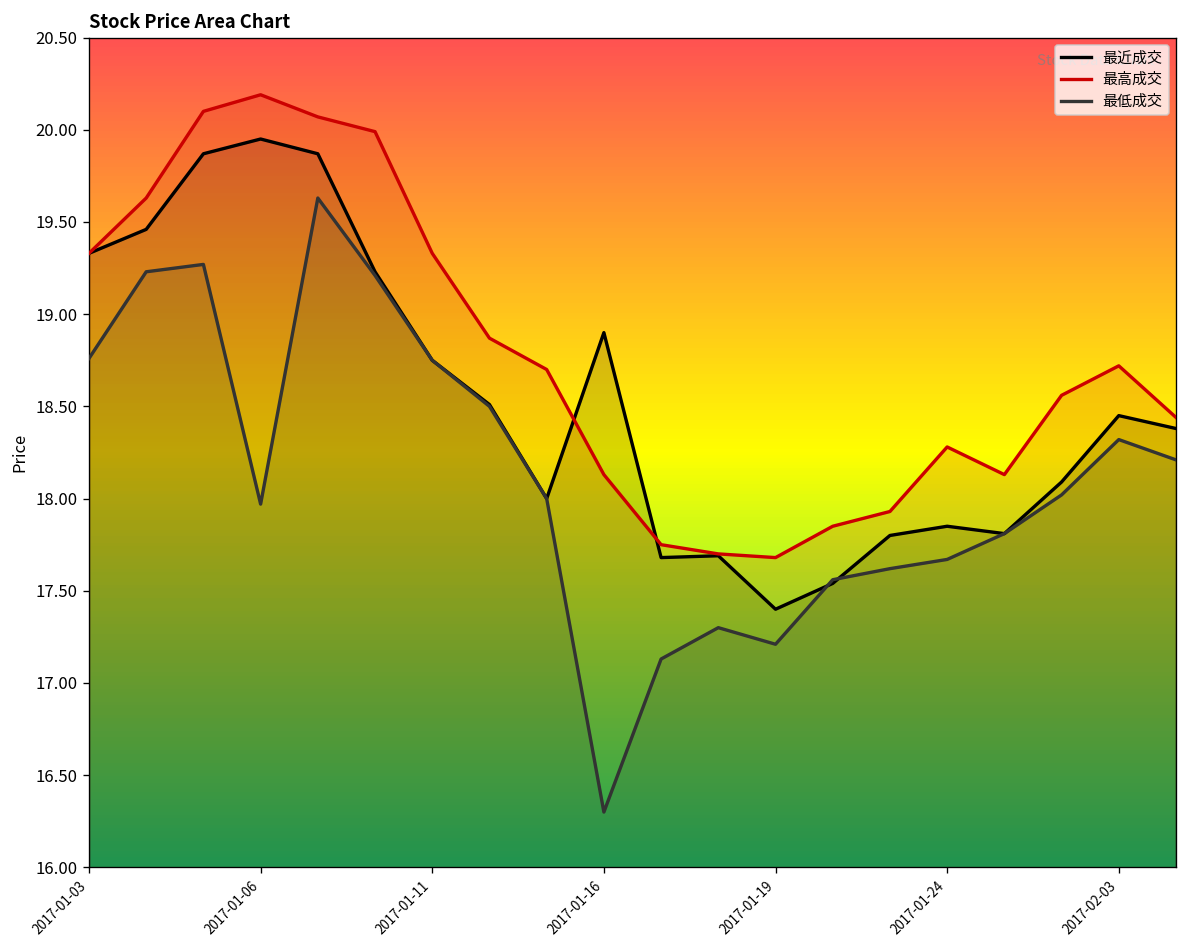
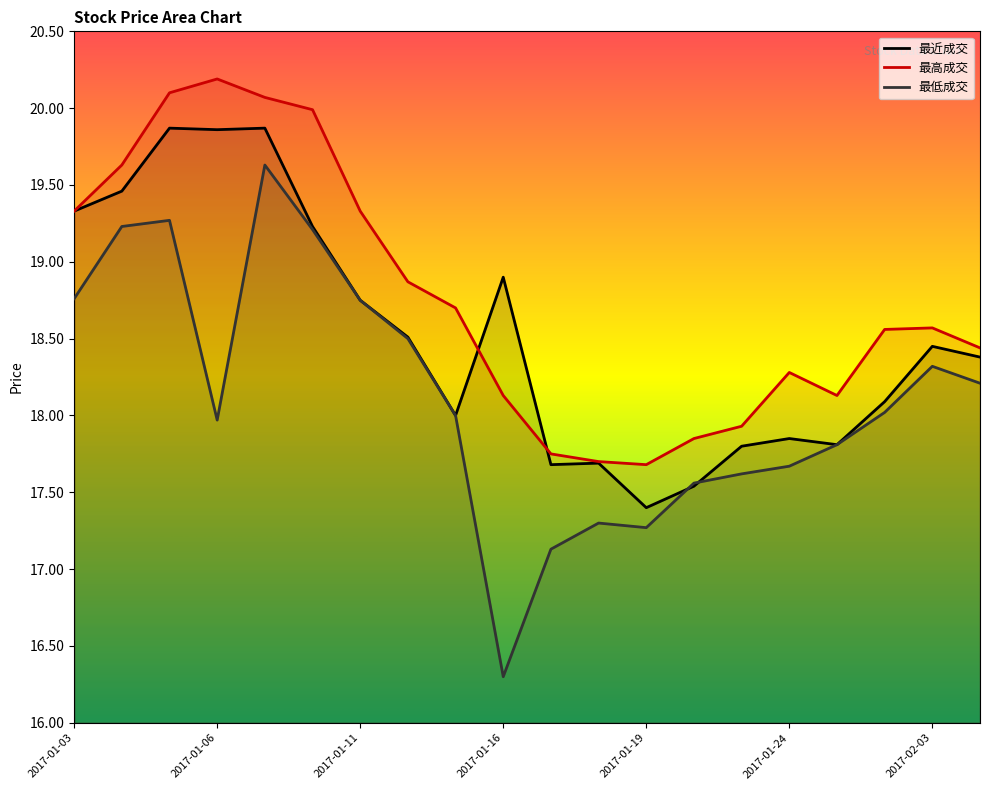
  {
    "最近成交": {
-     "2017-01-06": 19.95,
+     "2017-01-06": 19.86,
      "2017-01-16": 18.90,
      "2017-01-19": 17.40,
      "2017-01-24": 17.85,
      "2017-02-03": 18.45
    },
    "最高成交": {
      "2017-01-06": 20.19,
      "2017-01-11": 19.33,
      "2017-01-16": 18.13,
      "2017-01-19": 17.68,
      "2017-01-24": 18.28,
-     "2017-02-03": 18.72
+     "2017-02-03": 18.57
    },
    "最低成交": {
      "2017-01-03": 18.76,
      "2017-01-06": 17.97,
      "2017-01-16": 16.30,
-     "2017-01-19": 17.21,
+     "2017-01-19": 17.27,
      "2017-01-24": 17.67,
      "2017-02-03": 18.32
    }
  }
